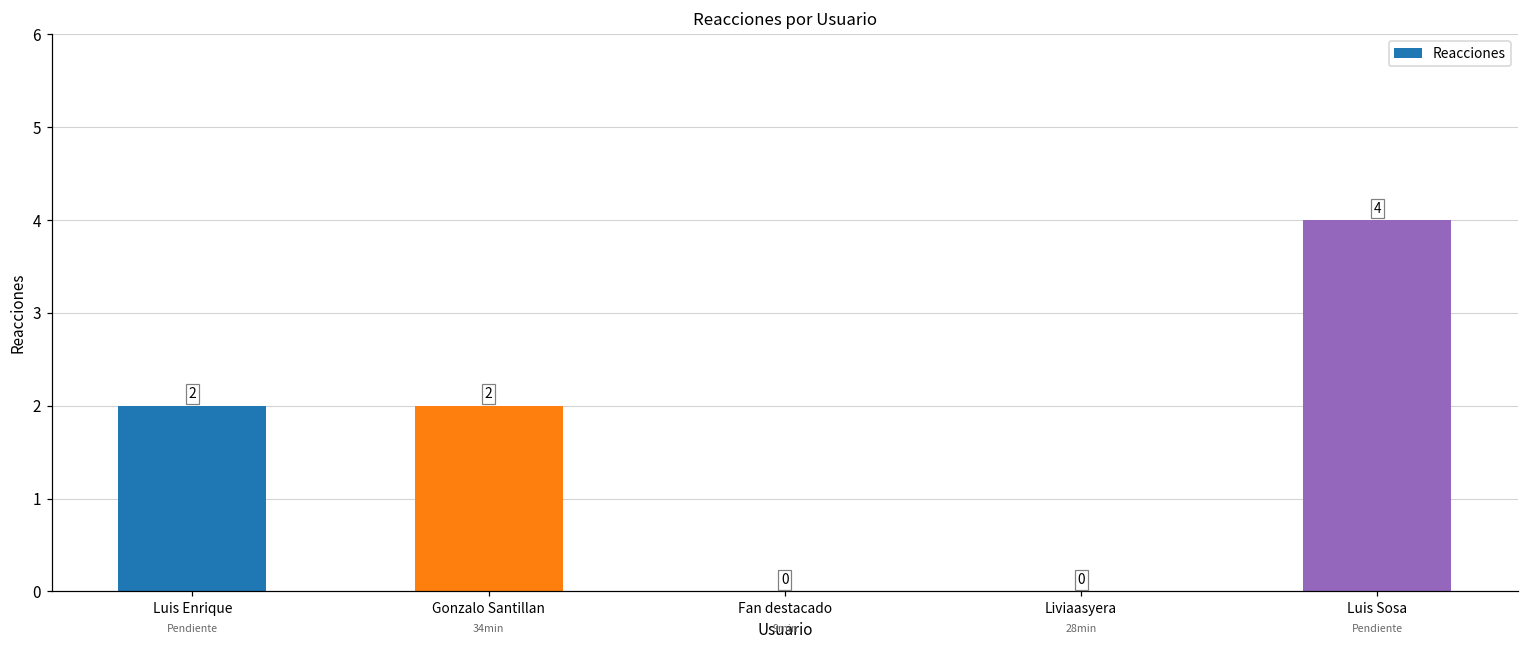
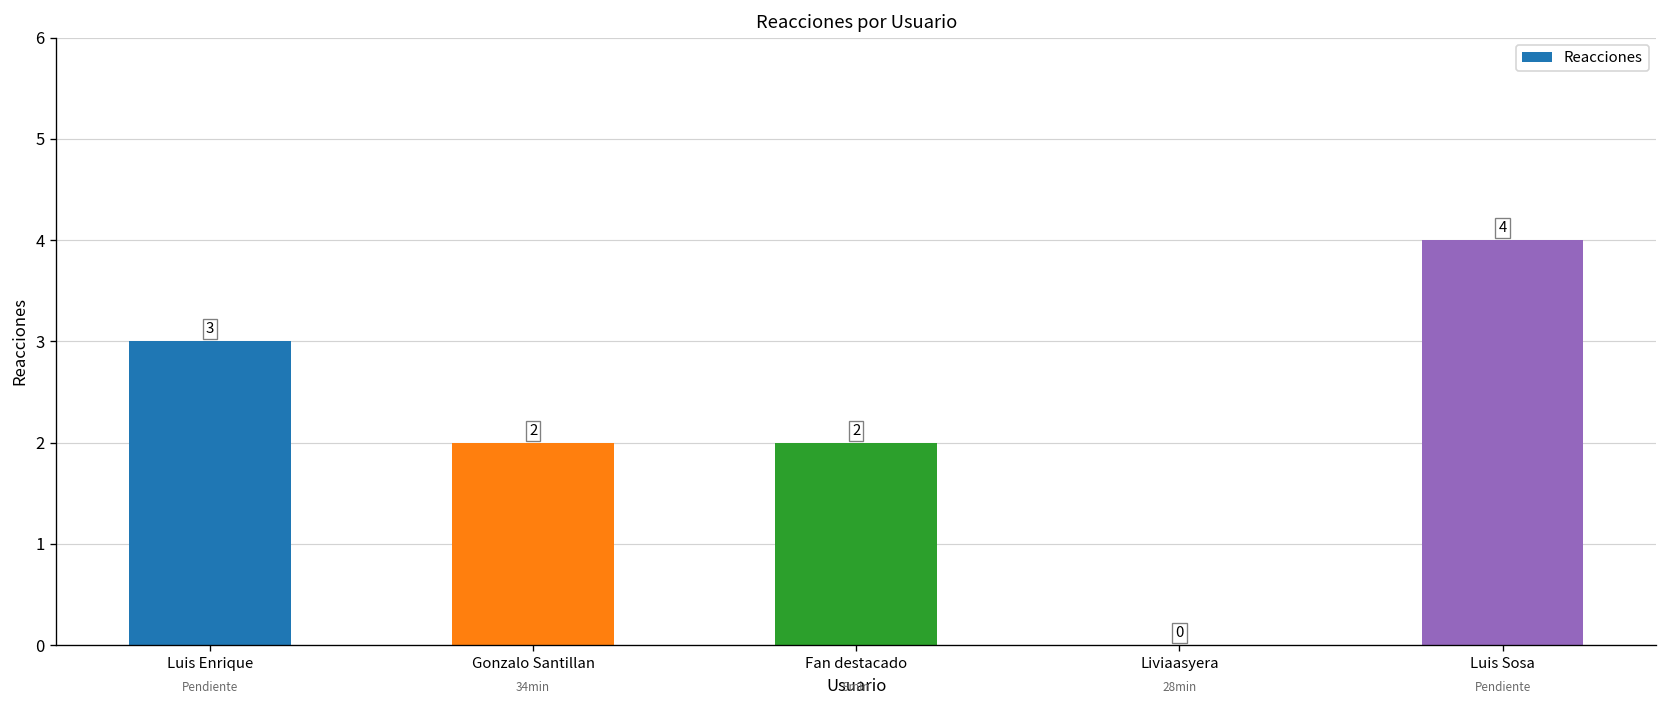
  {
-   "Luis Enrique": 2,
-   "Fan destacado": 0
+   "Luis Enrique": 3,
+   "Fan destacado": 2
  }
